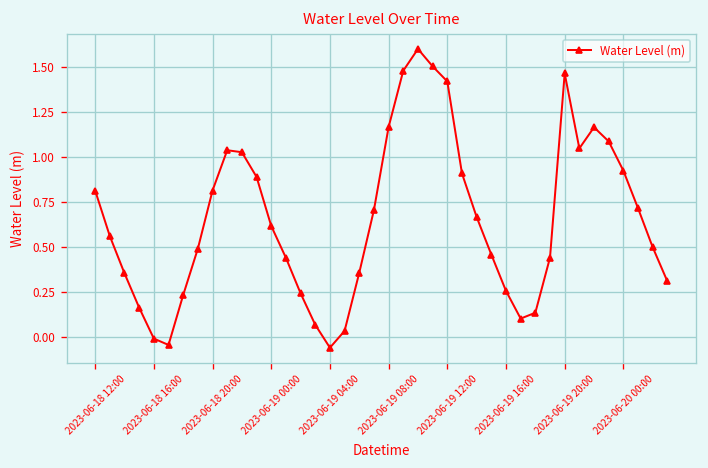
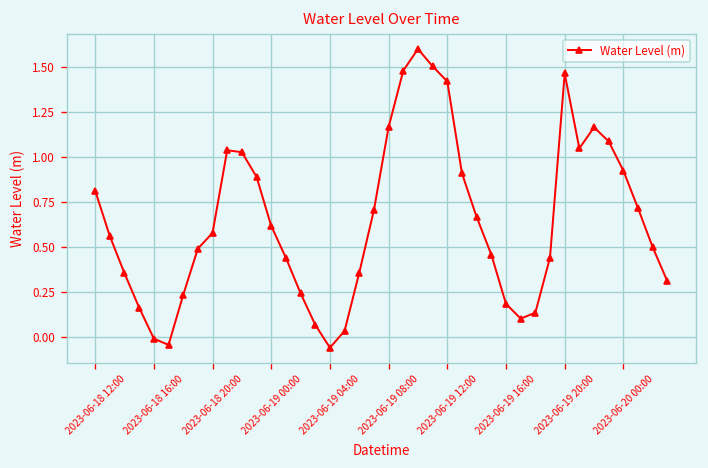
  {
    "2023-06-18 12:00": 0.81,
    "2023-06-18 16:00": -0.01,
-   "2023-06-18 20:00": 0.81,
+   "2023-06-18 20:00": 0.58,
    "2023-06-19 00:00": 0.62,
    "2023-06-19 04:00": -0.06,
    "2023-06-19 08:00": 1.16,
    "2023-06-19 12:00": 1.42,
-   "2023-06-19 16:00": 0.26,
+   "2023-06-19 16:00": 0.18,
    "2023-06-19 20:00": 1.46,
    "2023-06-20 00:00": 0.92
  }
